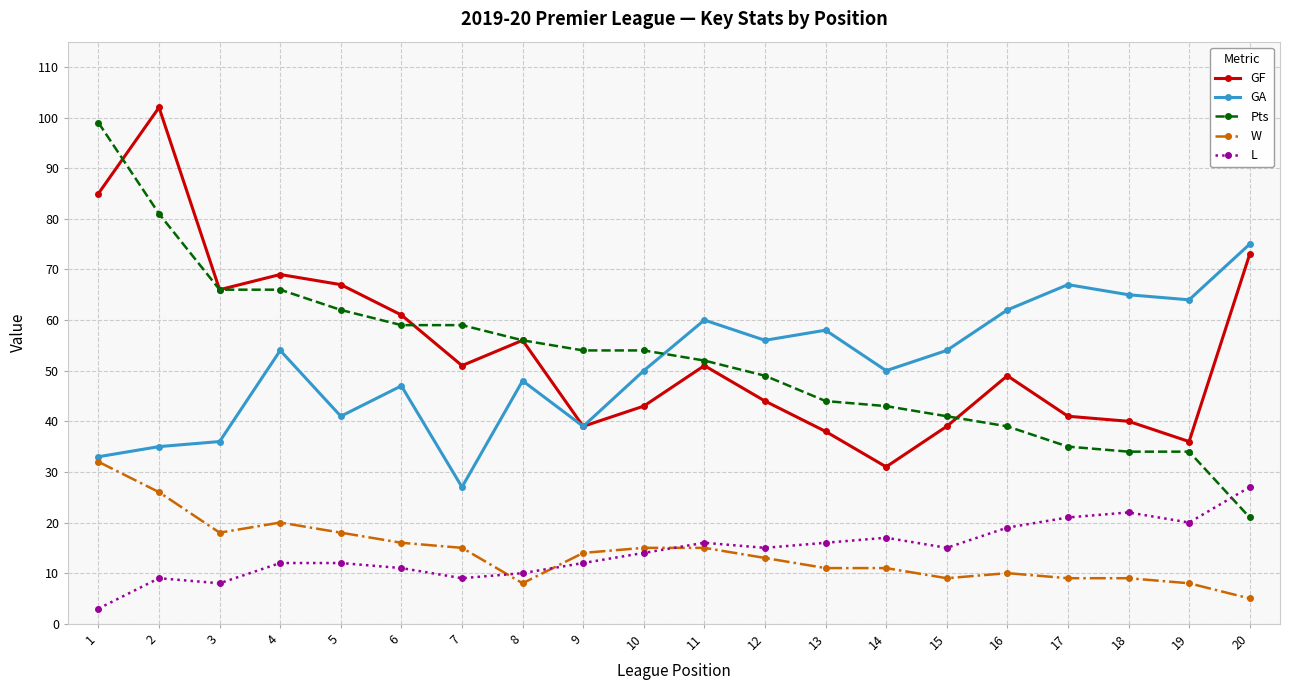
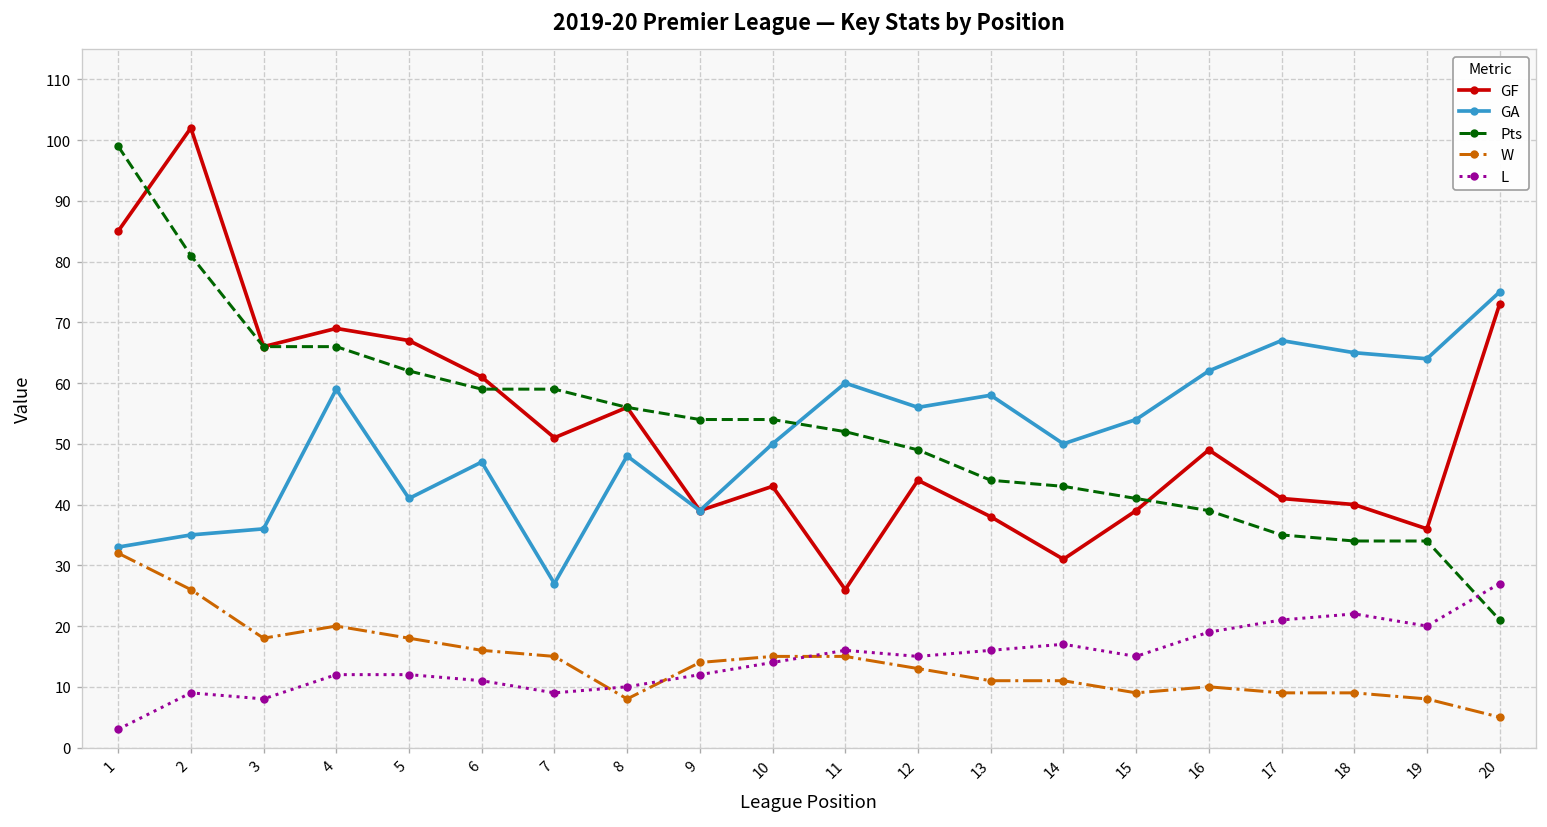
  {
    "GF": {
      "1": 85,
      "2": 102,
      "4": 69,
      "5": 67,
      "6": 61,
      "7": 51,
      "10": 43,
-     "11": 51,
+     "11": 26,
      "12": 44,
      "13": 38,
      "14": 31,
      "15": 39,
      "16": 49,
      "17": 41,
      "18": 40,
      "19": 36,
      "20": 73
    },
    "GA": {
      "1": 33,
      "2": 35,
      "3": 36,
-     "4": 54,
+     "4": 59,
      "5": 41,
      "6": 47,
      "7": 27,
      "8": 48,
      "10": 50,
      "11": 60,
      "12": 56,
      "13": 58,
      "14": 50,
      "15": 54,
      "16": 62,
      "17": 67,
      "18": 65,
      "19": 64,
      "20": 75
    },
    "Pts": {
      "1": 99,
      "2": 81,
      "4": 66,
      "5": 62,
      "6": 59,
      "7": 59,
      "9": 54,
      "10": 54,
      "11": 52,
      "12": 49,
      "13": 44,
      "14": 43,
      "15": 41,
      "16": 39,
      "17": 35,
      "18": 34,
      "19": 34,
      "20": 21
    },
    "W": {
      "1": 32,
      "2": 26,
      "3": 18,
      "4": 20,
      "5": 18,
      "6": 16,
      "7": 15,
      "8": 8,
      "9": 14,
      "10": 15,
      "11": 15,
      "12": 13,
      "13": 11,
      "14": 11,
      "15": 9,
      "16": 10,
      "17": 9,
      "18": 9,
      "19": 8,
      "20": 5
    },
    "L": {
      "1": 3,
      "2": 9,
      "3": 8,
      "4": 12,
      "5": 12,
      "6": 11,
      "7": 9,
      "8": 10,
      "9": 12,
      "10": 14,
      "11": 16,
      "12": 15,
      "13": 16,
      "14": 17,
      "15": 15,
      "16": 19,
      "17": 21,
      "18": 22,
      "19": 20,
      "20": 27
    }
  }
